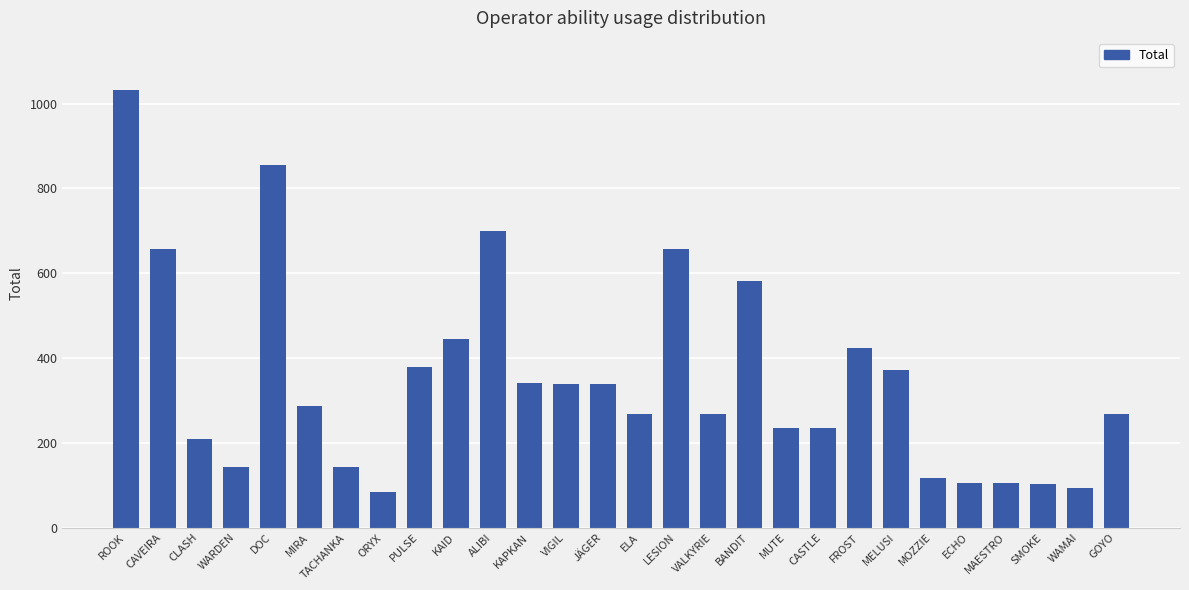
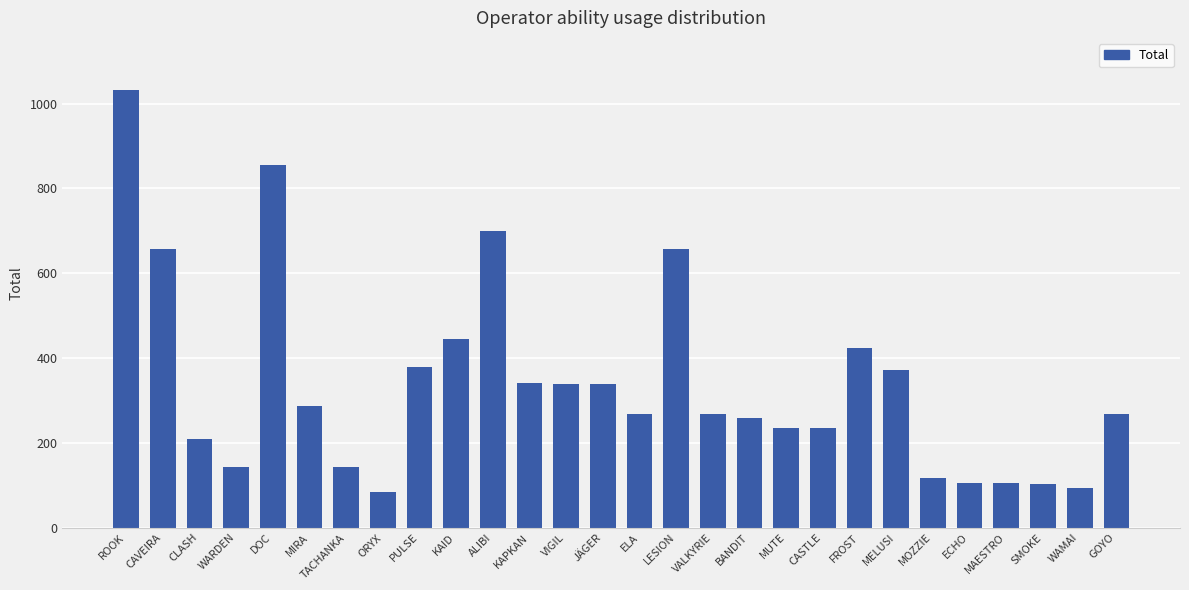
  {
    "ROOK": 1030,
    "CAVEIRA": 660,
    "CLASH": 210,
    "WARDEN": 140,
    "DOC": 850,
    "MIRA": 290,
    "TACHANKA": 140,
    "ORYX": 80,
    "PULSE": 380,
    "KAID": 450,
    "ALIBI": 700,
    "KAPKAN": 340,
    "VIGIL": 340,
    "JÄGER": 340,
    "ELA": 270,
    "LESION": 660,
    "VALKYRIE": 270,
-   "BANDIT": 580,
+   "BANDIT": 260,
    "MUTE": 240,
    "CASTLE": 230,
    "FROST": 420,
    "MELUSI": 370,
    "MOZZIE": 120,
    "ECHO": 110,
    "MAESTRO": 110,
    "SMOKE": 100,
    "WAMAI": 90,
    "GOYO": 270
  }
